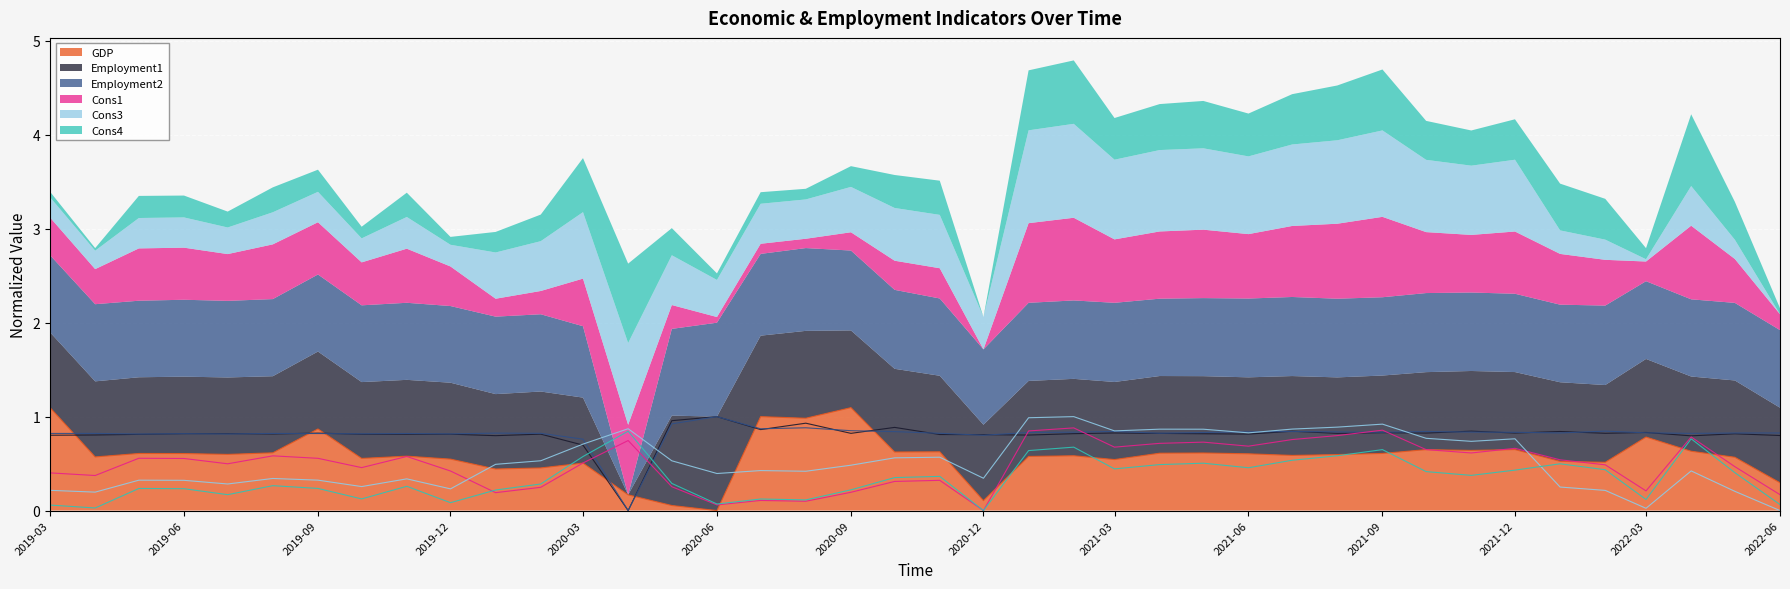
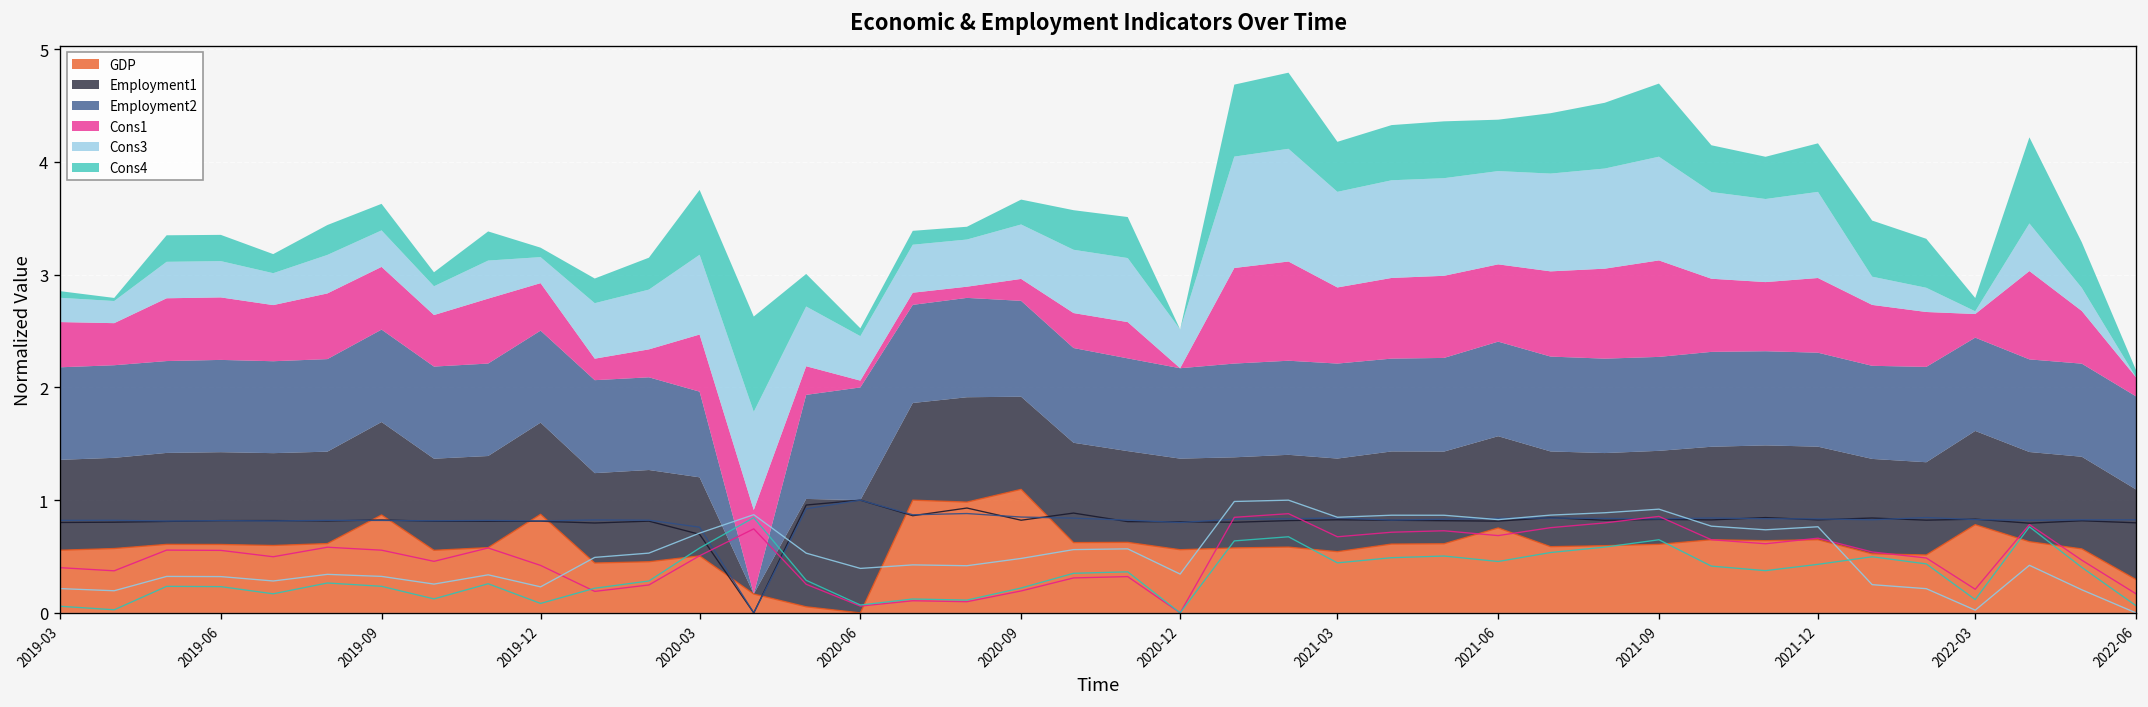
  {
    "GDP": {
-     "2019-03": 1.1,
+     "2019-03": 0.6,
      "2019-06": 0.6,
      "2019-09": 0.9,
-     "2019-12": 0.5,
+     "2019-12": 0.9,
      "2020-06": 0.0,
      "2020-09": 1.1,
-     "2020-12": 0.1,
+     "2020-12": 0.6,
      "2021-03": 0.5,
-     "2021-06": 0.6,
+     "2021-06": 0.8,
      "2021-09": 0.6,
      "2022-03": 0.8,
      "2022-06": 0.3
    }
  }
